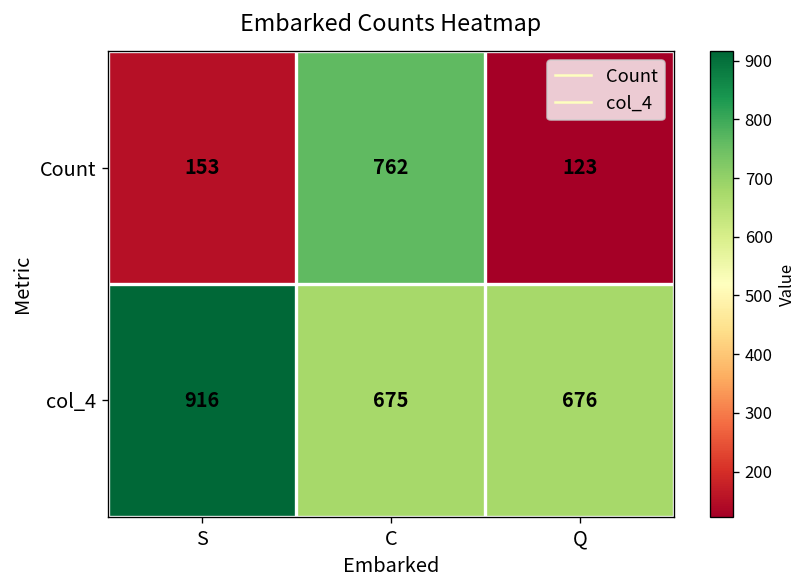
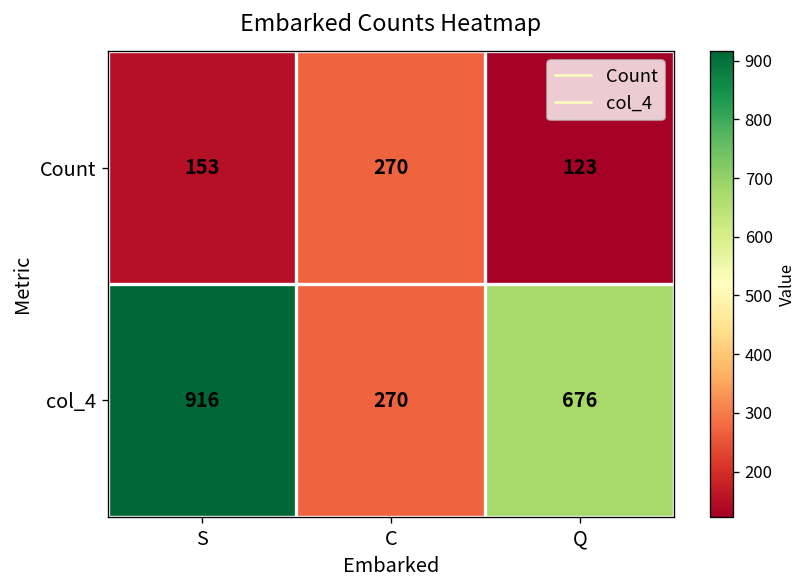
  {
    "Count": {
      "S": 153,
-     "C": 762,
+     "C": 270,
      "Q": 123
    },
    "col_4": {
      "S": 916,
-     "C": 675,
+     "C": 270,
      "Q": 676
    }
  }
